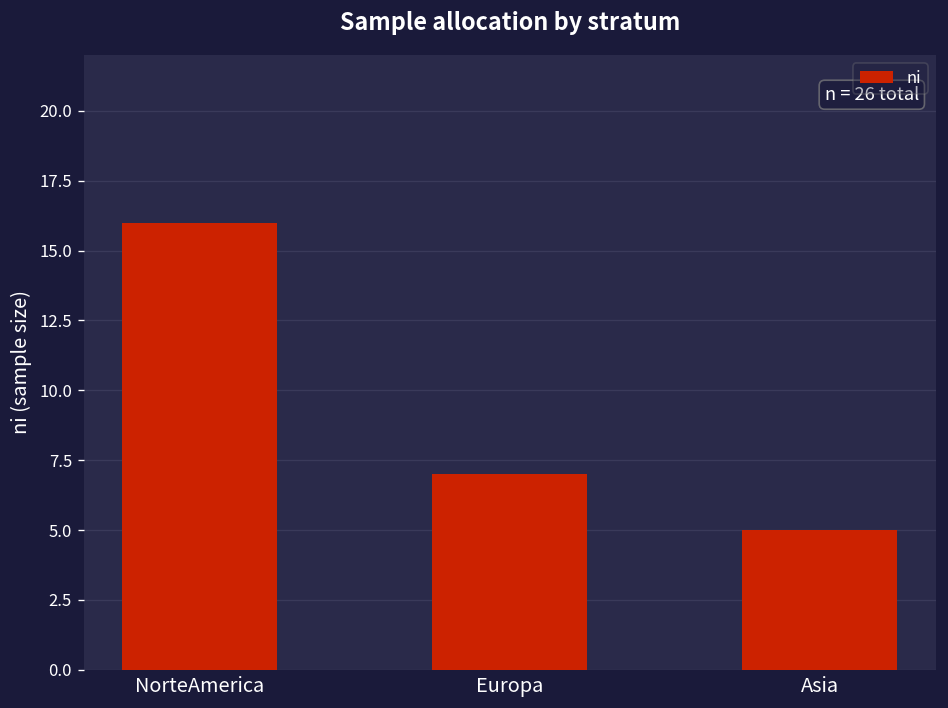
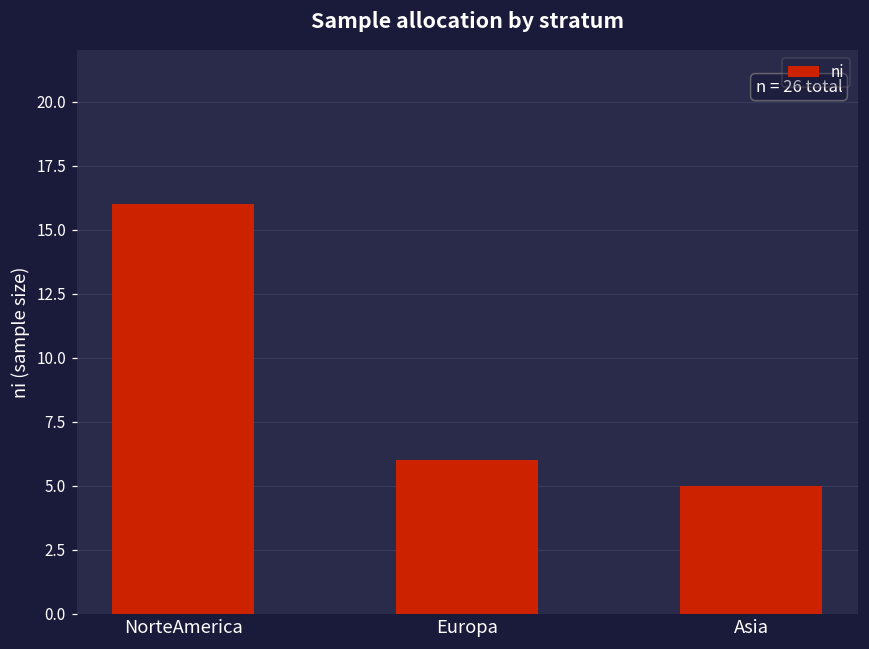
  {
    "NorteAmerica": 16,
-   "Europa": 7,
+   "Europa": 6,
    "Asia": 5
  }
